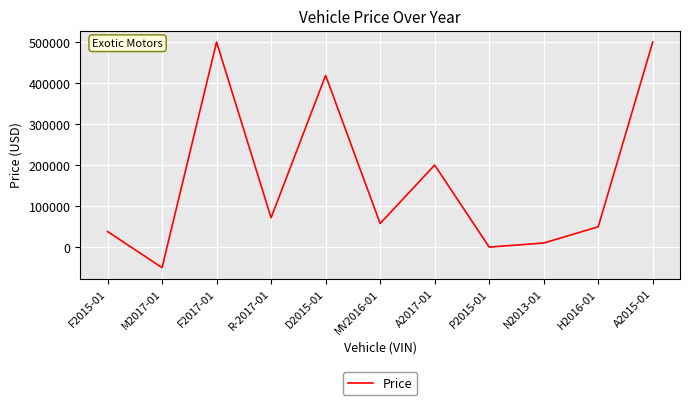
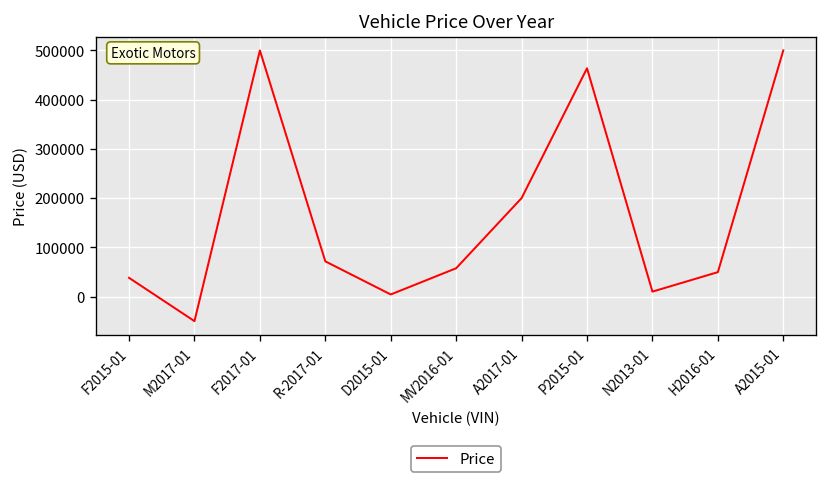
  {
    "F2015-01": 40000,
    "M2017-01": -50000,
    "F2017-01": 500000,
    "R-2017-01": 70000,
-   "D2015-01": 420000,
+   "D2015-01": 0,
    "MV2016-01": 60000,
    "A2017-01": 200000,
-   "P2015-01": 0,
+   "P2015-01": 460000,
    "N2013-01": 10000,
    "H2016-01": 50000,
    "A2015-01": 500000
  }
